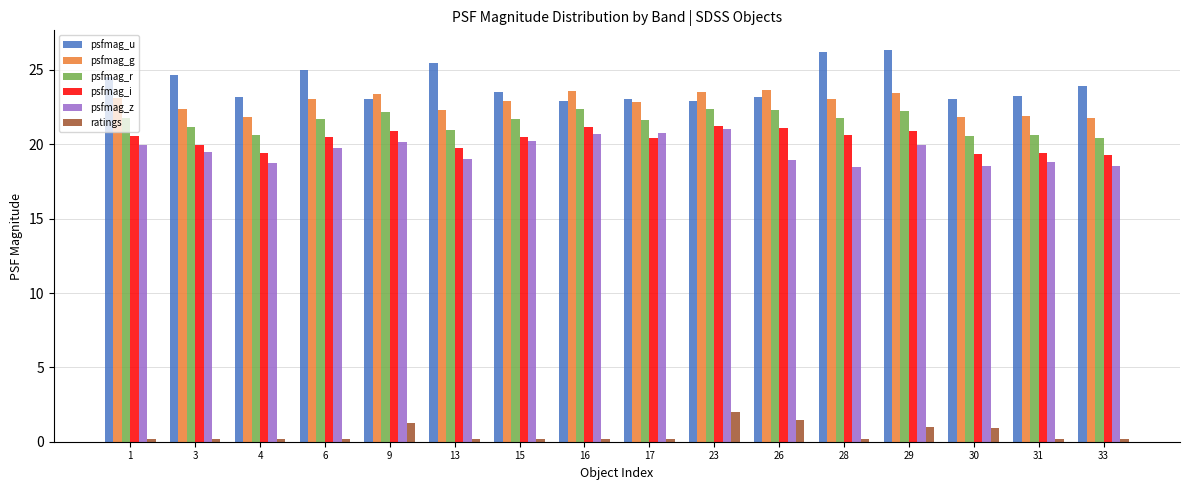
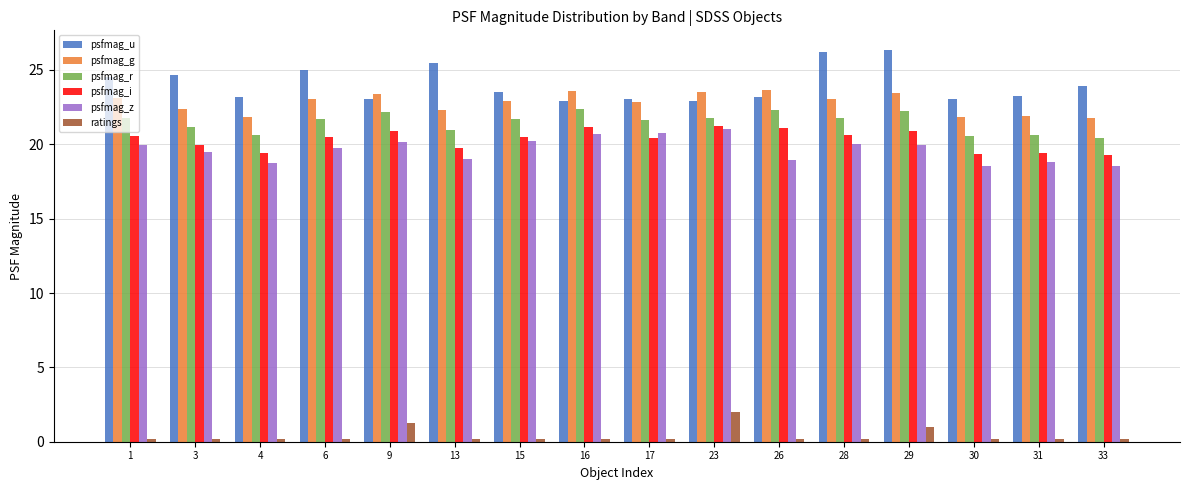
  {
    "psfmag_u": {
      "3": 24.6,
      "4": 23.2,
      "6": 25.0,
      "9": 23.0,
      "13": 25.5,
      "15": 23.5,
      "16": 22.9,
      "17": 23.1,
      "23": 22.9,
      "26": 23.2,
      "28": 26.2,
      "29": 26.3,
      "30": 23.1,
      "31": 23.2,
      "33": 23.9
    },
    "psfmag_g": {
      "3": 22.4,
      "4": 21.9,
      "6": 23.0,
      "9": 23.4,
      "13": 22.3,
      "15": 22.9,
      "16": 23.6,
      "17": 22.8,
      "23": 23.5,
      "26": 23.6,
      "28": 23.1,
      "29": 23.4,
      "30": 21.9,
      "31": 21.9,
      "33": 21.8
    },
    "psfmag_r": {
      "3": 21.2,
      "4": 20.6,
      "6": 21.7,
      "9": 22.2,
      "13": 21.0,
      "15": 21.7,
      "16": 22.3,
      "17": 21.6,
-     "23": 22.3,
+     "23": 21.8,
      "26": 22.3,
      "28": 21.7,
      "29": 22.2,
      "30": 20.5,
      "31": 20.6,
      "33": 20.5
    },
    "psfmag_i": {
      "1": 20.5,
      "3": 20.0,
      "4": 19.4,
      "6": 20.5,
      "9": 20.9,
      "13": 19.7,
      "15": 20.5,
      "16": 21.2,
      "17": 20.4,
      "23": 21.2,
      "26": 21.1,
      "28": 20.6,
      "29": 20.9,
      "30": 19.4,
      "31": 19.4,
      "33": 19.3
    },
    "psfmag_z": {
      "1": 20.0,
      "3": 19.5,
      "4": 18.7,
      "6": 19.8,
      "9": 20.2,
      "13": 19.0,
      "15": 20.2,
      "16": 20.7,
      "17": 20.8,
      "23": 21.1,
      "26": 18.9,
-     "28": 18.5,
+     "28": 20.0,
      "29": 20.0,
      "30": 18.6,
      "31": 18.8,
      "33": 18.6
    },
    "ratings": {
      "9": 1.3,
      "23": 2.0,
-     "26": 1.4,
+     "26": 0.2,
      "29": 1.0,
-     "30": 0.9
+     "30": 0.2
    }
  }
